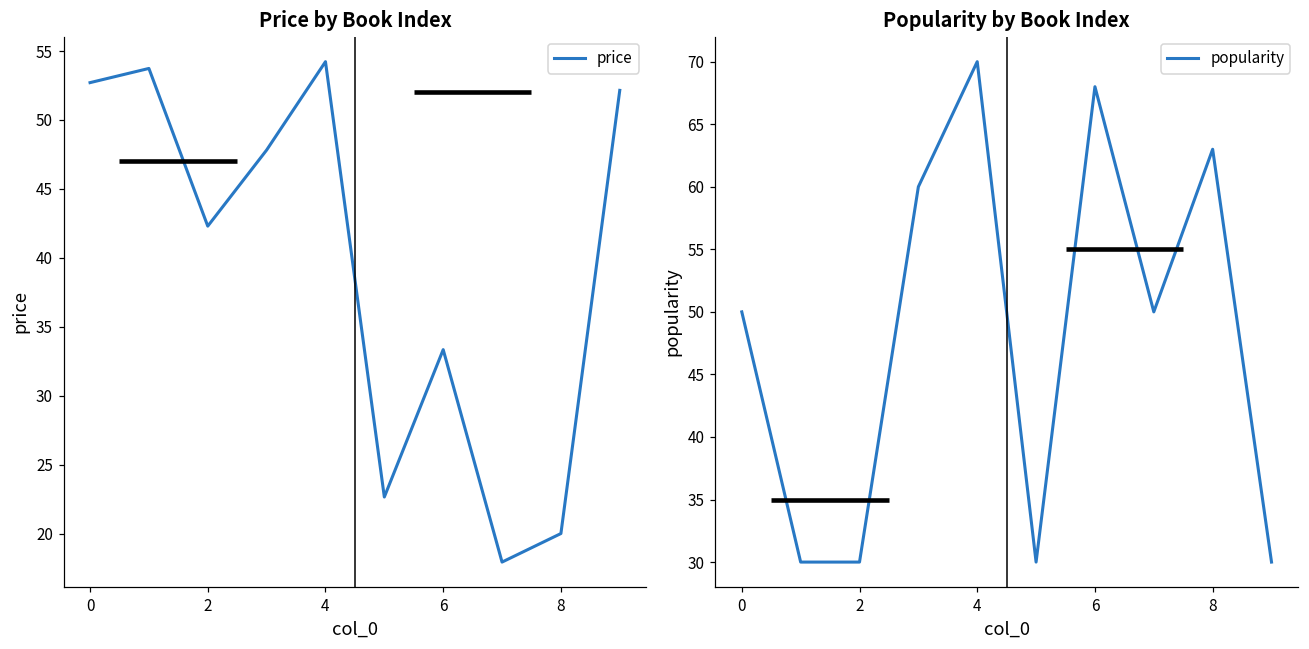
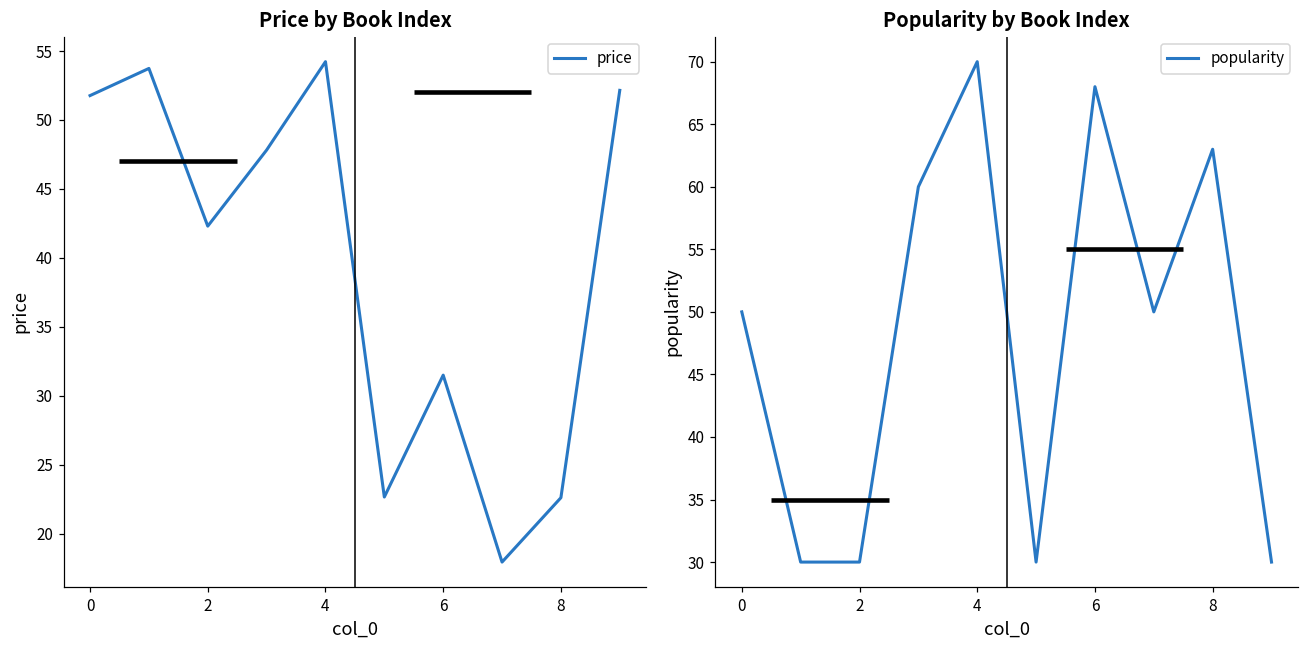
  {
    "Price by Book Index": {
-     "0": 52.7,
+     "0": 51.8,
      "2": 42.3,
      "4": 54.2,
-     "6": 33.3,
-     "8": 20.0
+     "6": 31.5,
+     "8": 22.6
    },
    "Popularity by Book Index": {
      "0": 50.0,
      "2": 30.0,
      "4": 70.0,
      "6": 68.0,
      "8": 63.0
    }
  }
